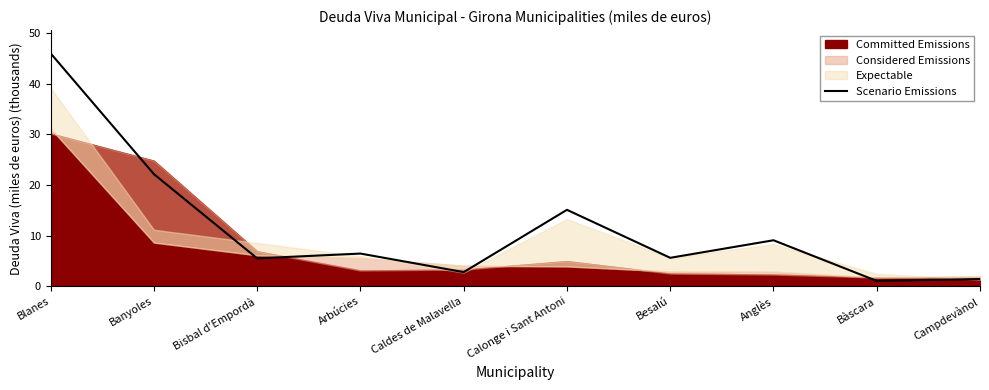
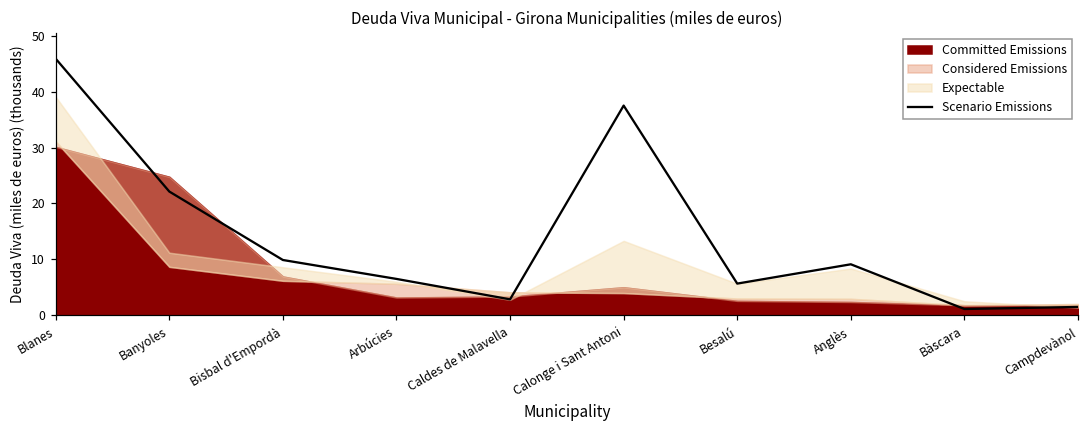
  {
    "Scenario Emissions": {
      "Blanes": 46,
      "Banyoles": 22,
-     "Bisbal d'Empordà": 6,
+     "Bisbal d'Empordà": 10,
      "Arbúcies": 6,
-     "Calonge i Sant Antoni": 15,
+     "Calonge i Sant Antoni": 38,
      "Anglès": 9,
      "Bàscara": 1
    },
    "Committed Emissions": {
      "Blanes": 30,
      "Arbúcies": 3,
      "Anglès": 2
    }
  }
